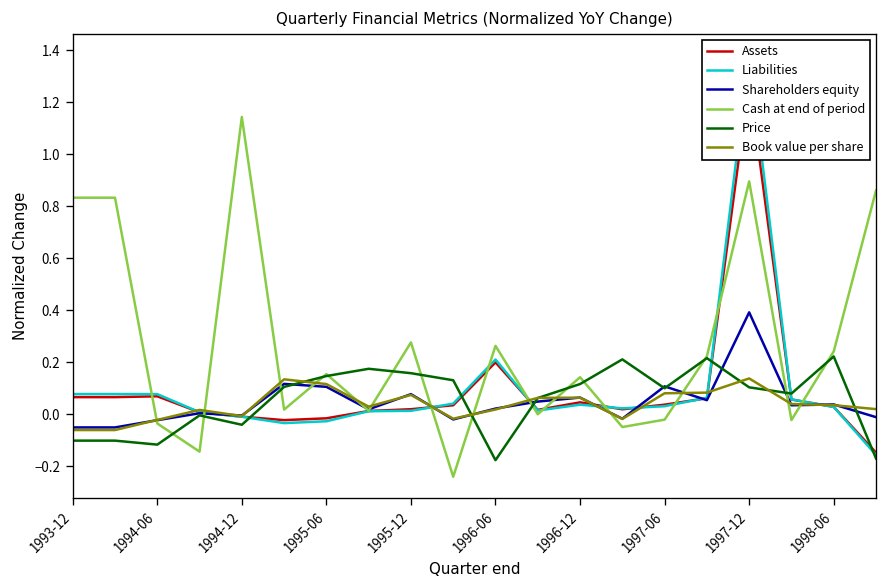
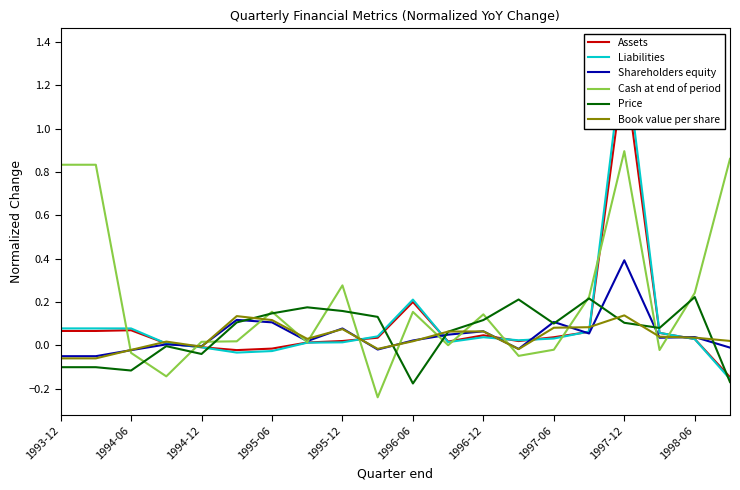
  {
    "Assets": {
      "1993-12": 0.07
    },
    "Liabilities": {
      "1993-12": 0.08
    },
    "Shareholders equity": {
      "1997-12": 0.39
    },
    "Cash at end of period": {
      "1993-12": 0.83,
      "1994-06": -0.04,
-     "1994-12": 1.14,
+     "1994-12": 0.02,
      "1995-12": 0.28,
-     "1996-06": 0.26,
+     "1996-06": 0.15,
      "1996-12": 0.14,
      "1997-06": -0.02,
      "1997-12": 0.90,
      "1998-06": 0.24
    },
    "Price": {
      "1993-12": -0.10,
      "1994-06": -0.12,
      "1994-12": -0.04,
      "1995-12": 0.16,
      "1996-06": -0.18,
      "1996-12": 0.12,
      "1997-12": 0.10,
      "1998-06": 0.22
    },
    "Book value per share": {
      "1997-06": 0.08,
      "1997-12": 0.14
    }
  }
